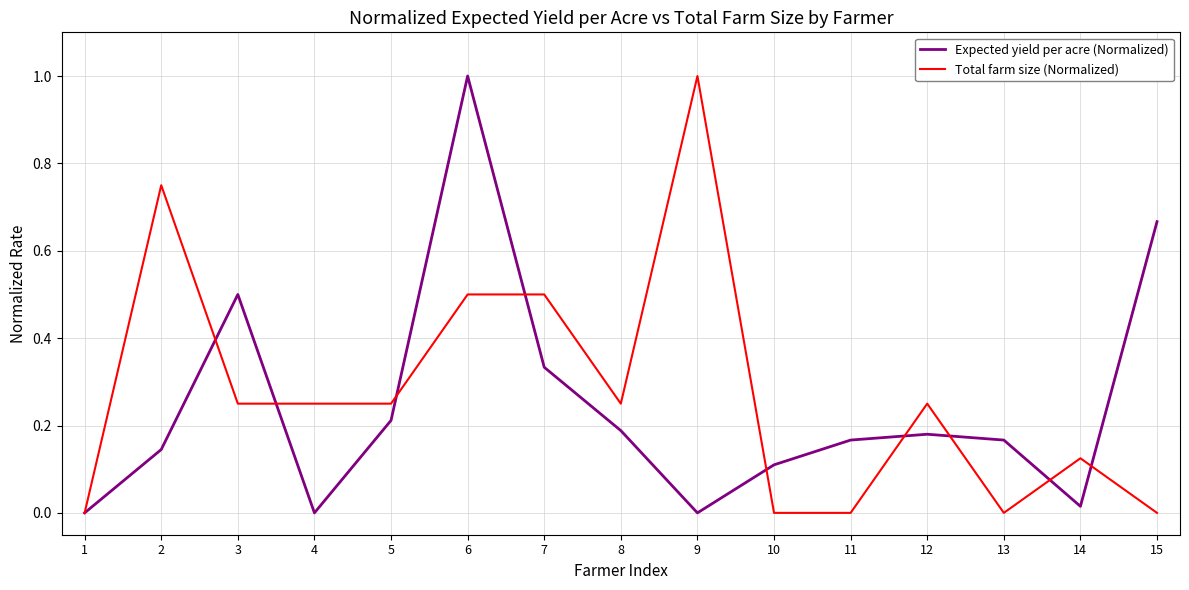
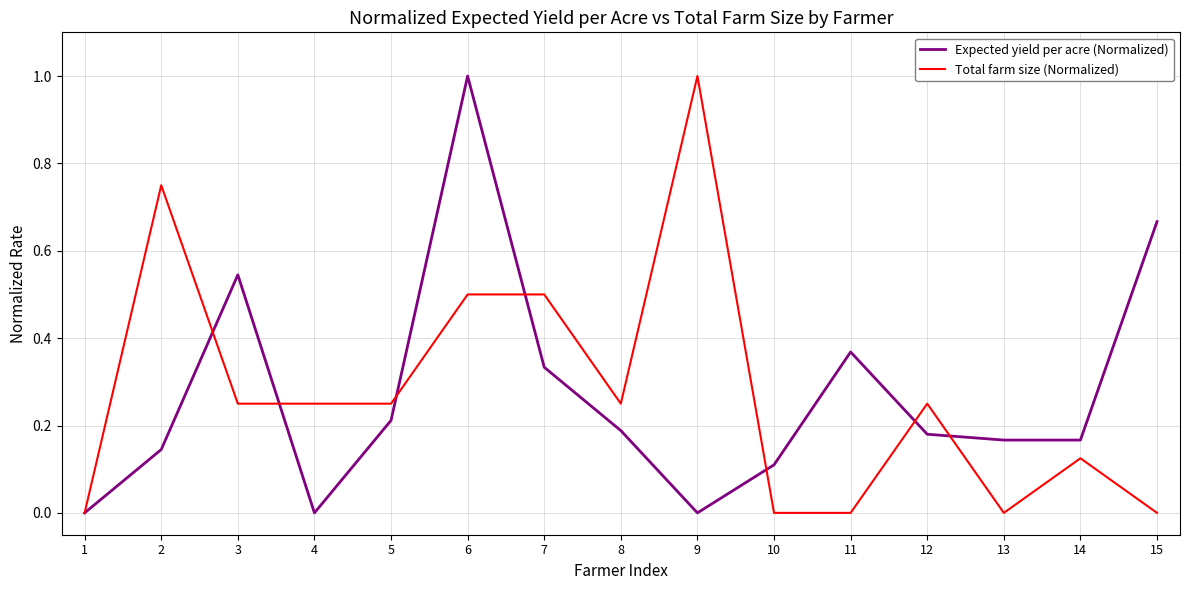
  {
    "Expected yield per acre (Normalized)": {
      "2": 0.15,
-     "3": 0.50,
+     "3": 0.55,
      "4": 0.00,
      "5": 0.21,
      "6": 1.00,
      "7": 0.33,
      "8": 0.19,
      "9": 0.00,
      "10": 0.11,
-     "11": 0.17,
+     "11": 0.37,
      "12": 0.18,
      "13": 0.17,
-     "14": 0.02,
+     "14": 0.17,
      "15": 0.67
    },
    "Total farm size (Normalized)": {
      "2": 0.75,
      "3": 0.25,
      "4": 0.25,
      "5": 0.25,
      "6": 0.50,
      "7": 0.50,
      "8": 0.25,
      "9": 1.00,
      "10": 0.00,
      "11": 0.00,
      "12": 0.25,
      "13": 0.00,
      "14": 0.13,
      "15": 0.00
    }
  }
